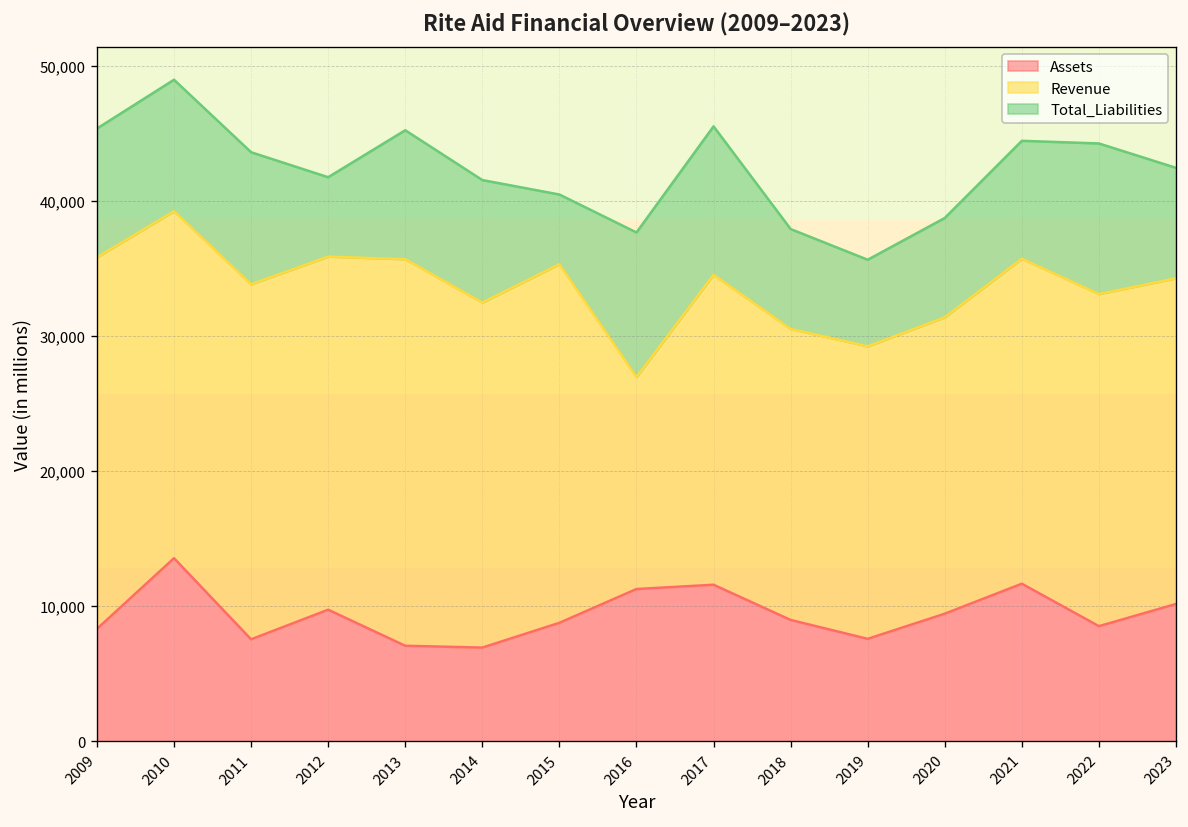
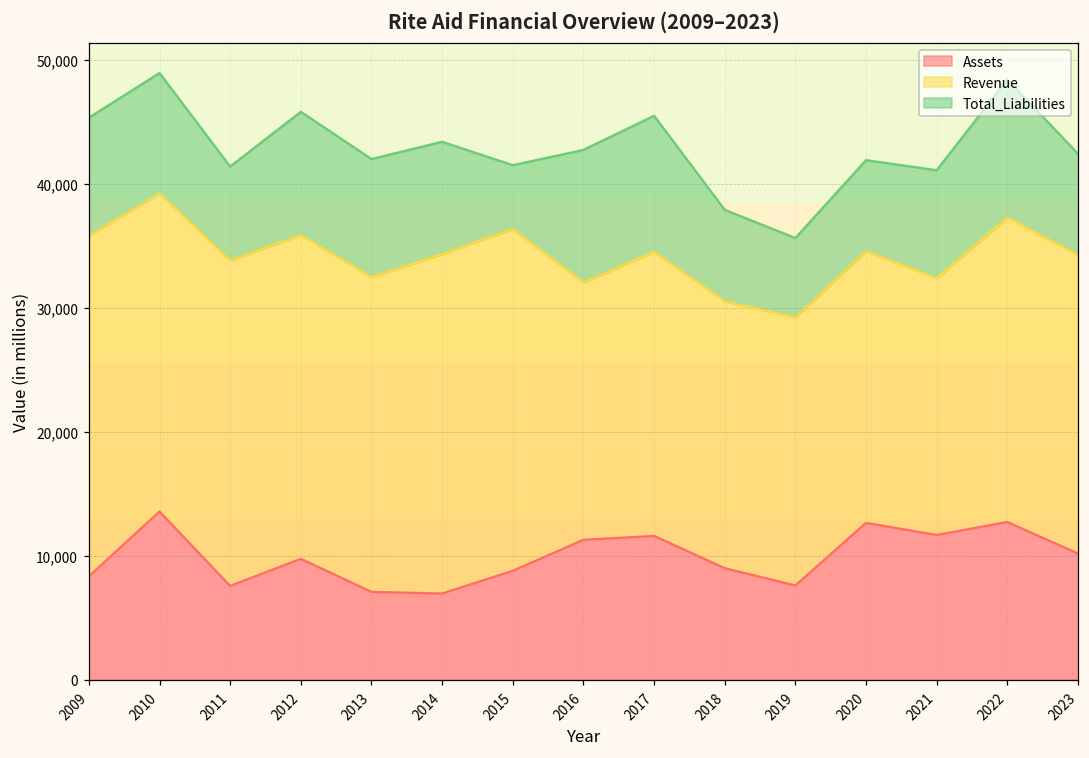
  {
    "Assets": {
      "2009": "8,300",
      "2010": "13,600",
      "2011": "7,600",
      "2012": "9,700",
      "2013": "7,100",
      "2014": "6,900",
      "2015": "8,800",
      "2016": "11,300",
      "2017": "11,600",
      "2018": "9,000",
      "2019": "7,600",
-     "2020": "9,500",
+     "2020": "12,600",
      "2021": "11,700",
-     "2022": "8,500",
+     "2022": "12,700",
      "2023": "10,200"
    },
    "Revenue": {
      "2009": "27,500",
      "2010": "25,700",
      "2011": "26,300",
      "2012": "26,100",
-     "2013": "28,600",
-     "2014": "25,500",
-     "2015": "26,500",
-     "2016": "15,700",
+     "2013": "25,400",
+     "2014": "27,400",
+     "2015": "27,600",
+     "2016": "20,800",
      "2017": "22,900",
      "2018": "21,500",
      "2019": "21,600",
      "2020": "21,900",
-     "2021": "24,000",
+     "2021": "20,700",
      "2022": "24,600",
      "2023": "24,100"
    },
    "Total_Liabilities": {
      "2009": "9,500",
      "2010": "9,700",
-     "2011": "9,800",
-     "2012": "5,900",
+     "2011": "7,600",
+     "2012": "10,000",
      "2013": "9,500",
      "2014": "9,100",
      "2015": "5,200",
      "2016": "10,700",
      "2017": "11,000",
      "2018": "7,400",
      "2019": "6,400",
      "2020": "7,300",
      "2021": "8,700",
      "2023": "8,200"
    }
  }
